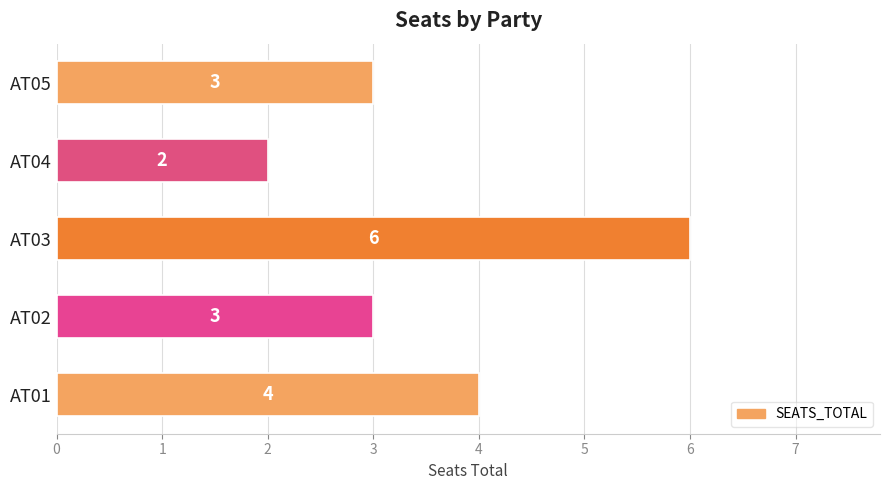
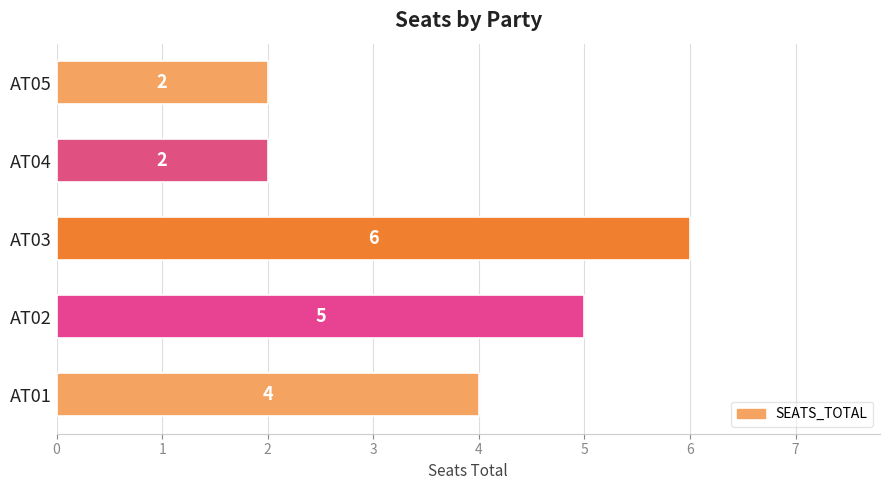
  {
-   "AT05": 3,
+   "AT05": 2,
    "AT04": 2,
    "AT03": 6,
-   "AT02": 3,
+   "AT02": 5,
    "AT01": 4
  }
